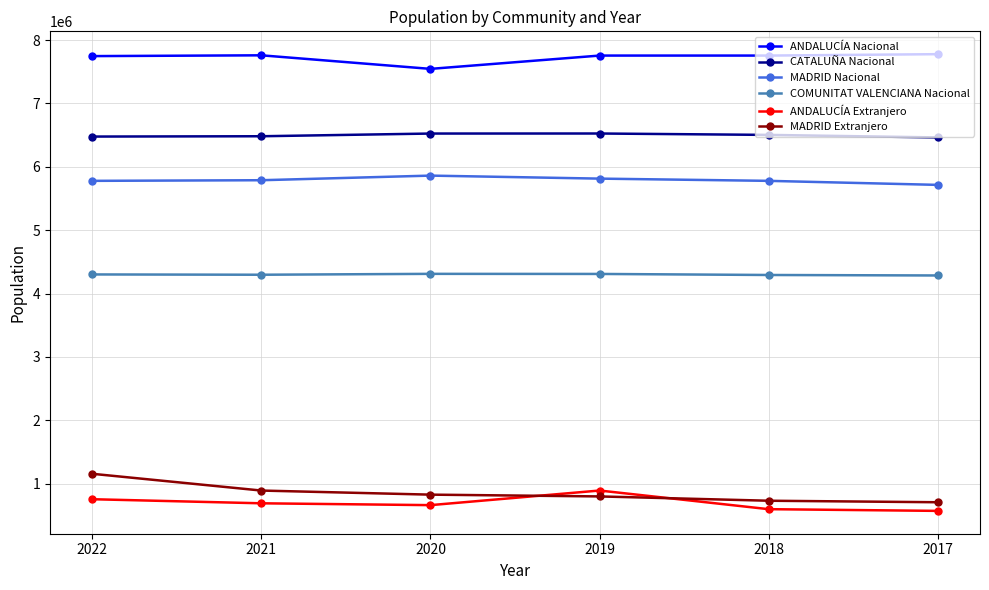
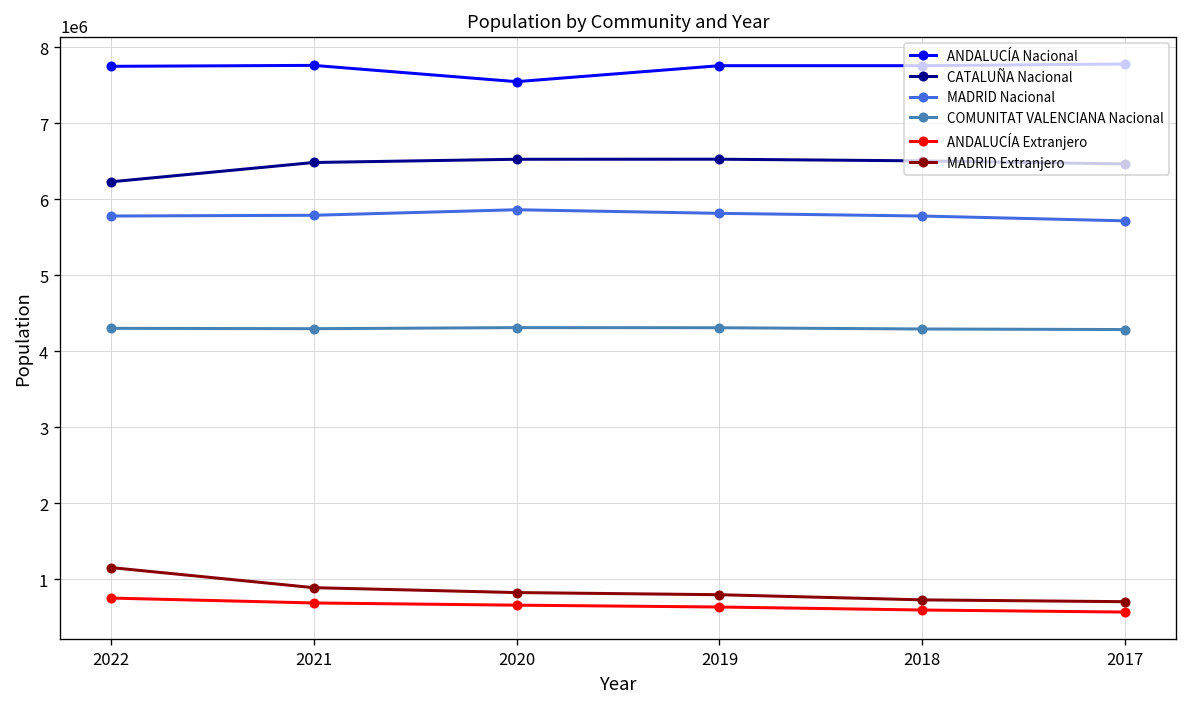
  {
    "ANDALUCÍA Nacional": {
      "2022": 7700000,
      "2021": 7800000,
      "2020": 7500000,
      "2019": 7800000
    },
    "CATALUÑA Nacional": {
-     "2022": 6500000,
+     "2022": 6200000,
      "2021": 6500000,
      "2020": 6500000,
      "2019": 6500000,
      "2017": 6500000
    },
    "ANDALUCÍA Extranjero": {
      "2022": 800000,
      "2021": 700000,
      "2020": 700000,
-     "2019": 900000,
+     "2019": 600000,
      "2018": 600000,
      "2017": 600000
    },
    "MADRID Extranjero": {
      "2022": 1200000,
      "2021": 900000,
      "2020": 800000,
      "2019": 800000,
      "2018": 700000,
      "2017": 700000
    }
  }
